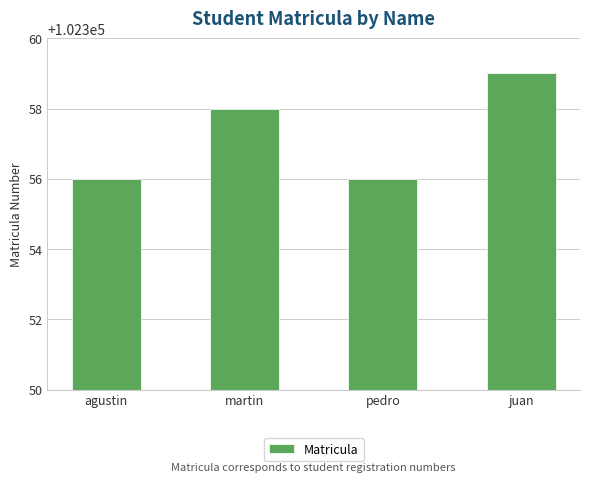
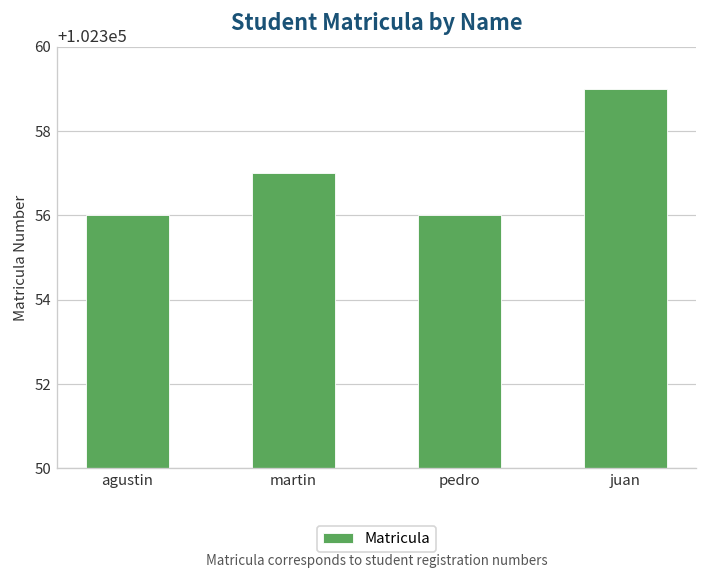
  {
    "agustin": 102356,
-   "martin": 102358,
+   "martin": 102357,
    "pedro": 102356,
    "juan": 102359
  }
